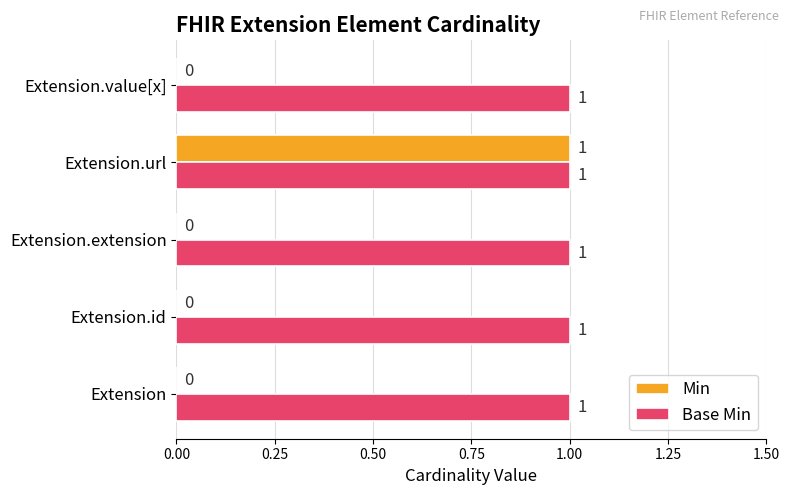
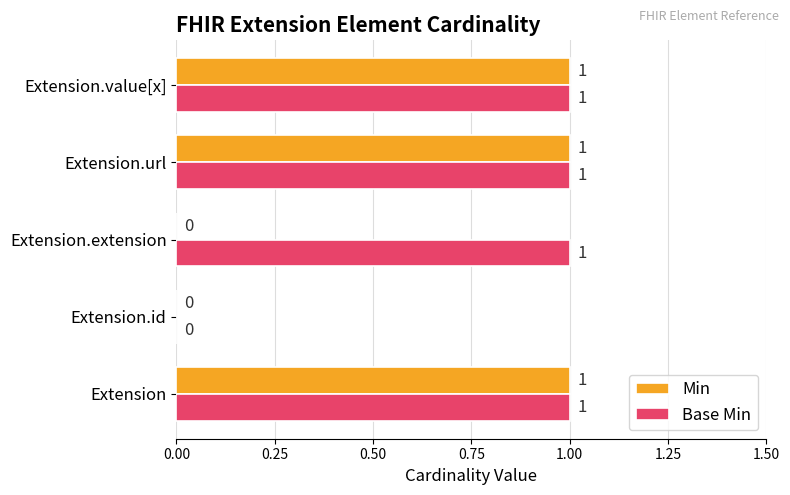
  {
    "Min": {
-     "Extension.value[x]": 0,
+     "Extension.value[x]": 1,
      "Extension.url": 1,
      "Extension.extension": 0,
      "Extension.id": 0,
-     "Extension": 0
+     "Extension": 1
    },
    "Base Min": {
      "Extension.value[x]": 1,
      "Extension.url": 1,
      "Extension.extension": 1,
-     "Extension.id": 1,
+     "Extension.id": 0,
      "Extension": 1
    }
  }
